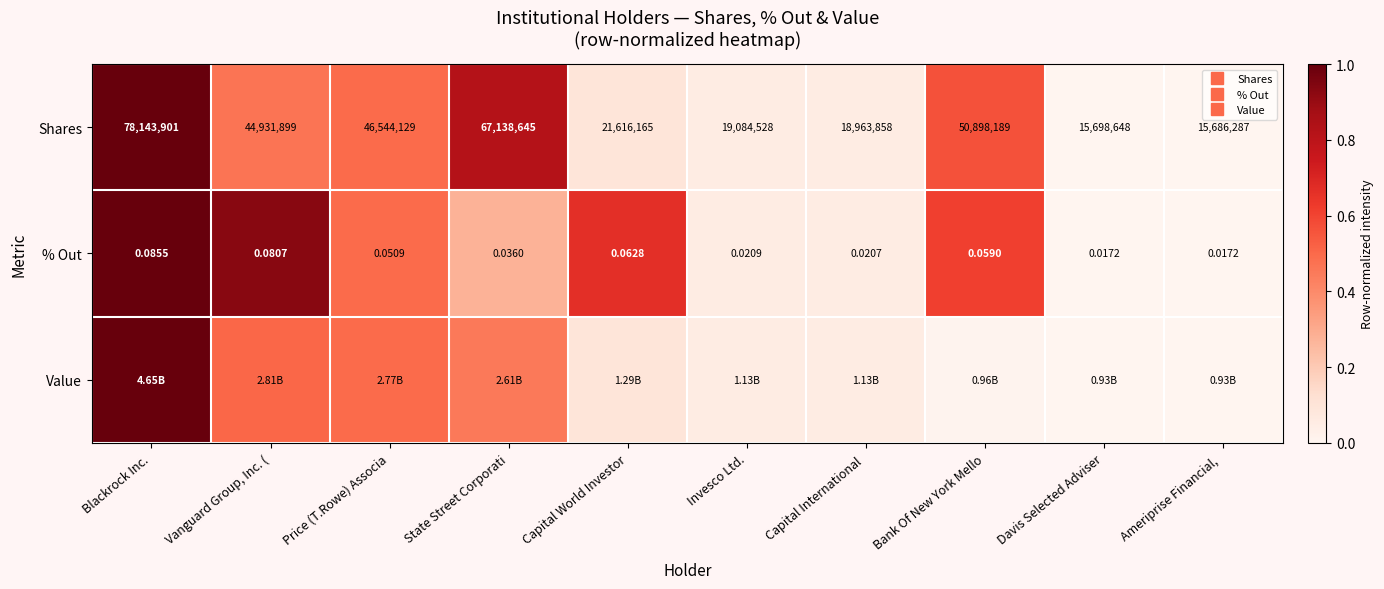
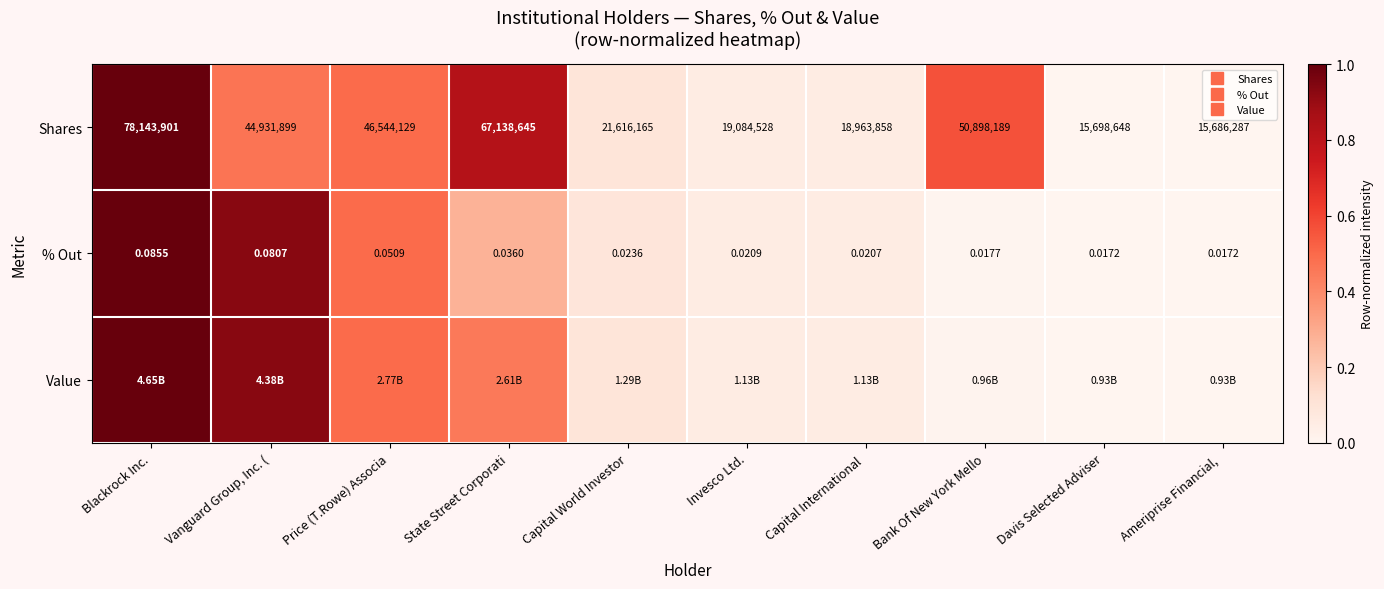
  {
    "Shares": {
      "Blackrock Inc.": "78,143,901",
      "Vanguard Group, Inc. (": "44,931,899",
      "Price (T.Rowe) Associa": "46,544,129",
      "State Street Corporati": "67,138,645",
      "Capital World Investor": "21,616,165",
      "Invesco Ltd.": "19,084,528",
      "Capital International": "18,963,858",
      "Bank Of New York Mello": "50,898,189",
      "Davis Selected Adviser": "15,698,648",
      "Ameriprise Financial,": "15,686,287"
    },
    "% Out": {
      "Blackrock Inc.": "0.0855",
      "Vanguard Group, Inc. (": "0.0807",
      "Price (T.Rowe) Associa": "0.0509",
      "State Street Corporati": "0.0360",
-     "Capital World Investor": "0.0628",
+     "Capital World Investor": "0.0236",
      "Invesco Ltd.": "0.0209",
      "Capital International": "0.0207",
-     "Bank Of New York Mello": "0.0590",
+     "Bank Of New York Mello": "0.0177",
      "Davis Selected Adviser": "0.0172",
      "Ameriprise Financial,": "0.0172"
    },
    "Value": {
      "Blackrock Inc.": "4.65B",
-     "Vanguard Group, Inc. (": "2.81B",
+     "Vanguard Group, Inc. (": "4.38B",
      "Price (T.Rowe) Associa": "2.77B",
      "State Street Corporati": "2.61B",
      "Capital World Investor": "1.29B",
      "Invesco Ltd.": "1.13B",
      "Capital International": "1.13B",
      "Bank Of New York Mello": "0.96B",
      "Davis Selected Adviser": "0.93B",
      "Ameriprise Financial,": "0.93B"
    }
  }
